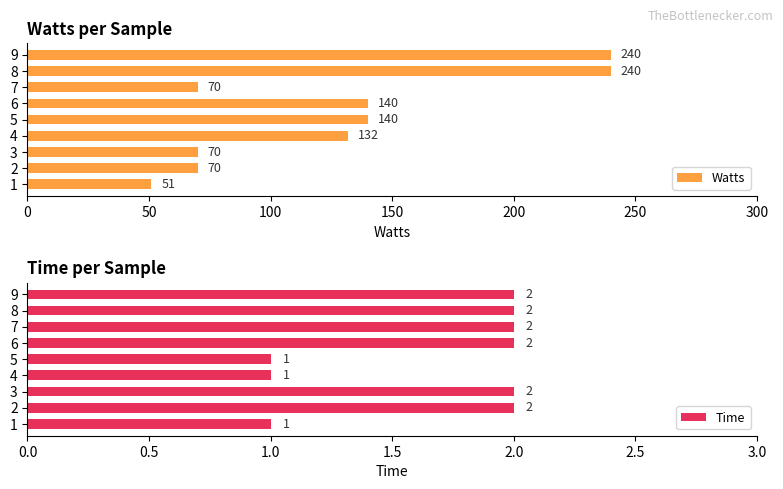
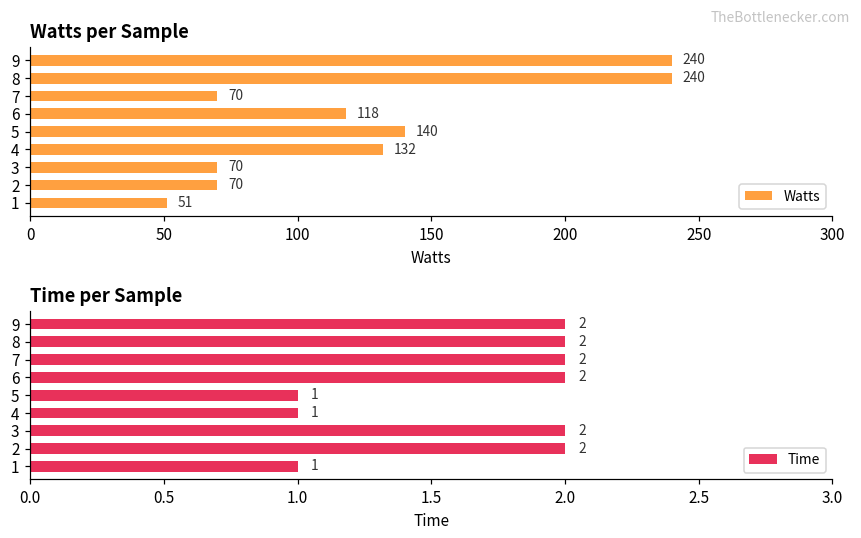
  {
    "Watts per Sample": {
      "9": 240,
      "8": 240,
      "7": 70,
-     "6": 140,
+     "6": 118,
      "5": 140,
      "4": 132,
      "3": 70,
      "2": 70,
      "1": 51
    },
    "Time per Sample": {
      "9": 2,
      "8": 2,
      "7": 2,
      "6": 2,
      "5": 1,
      "4": 1,
      "3": 2,
      "2": 2,
      "1": 1
    }
  }
